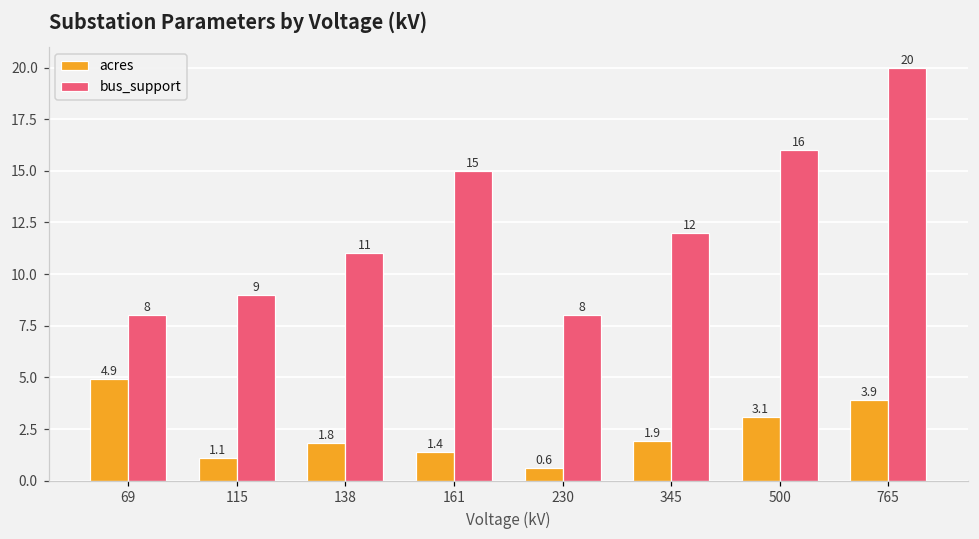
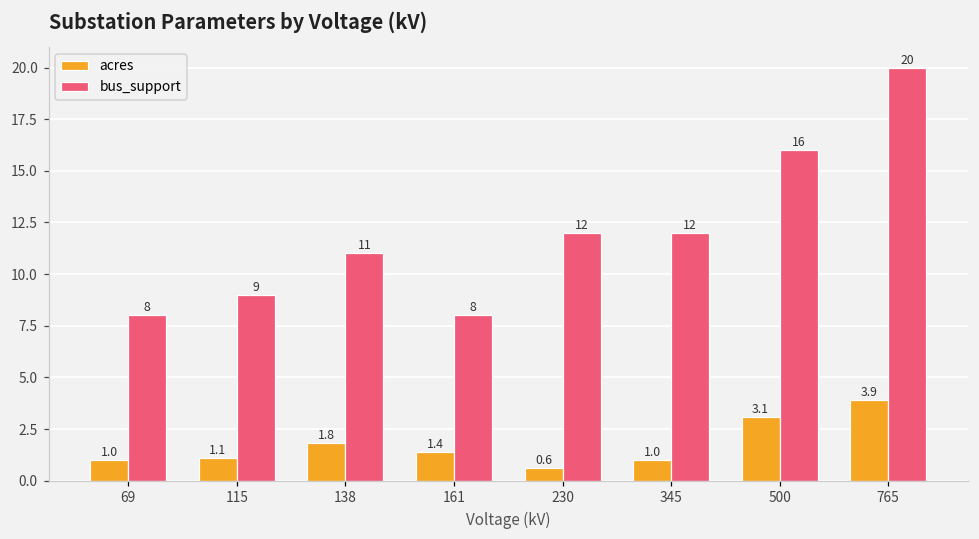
  {
    "acres": {
-     "69": 4.9,
+     "69": 1.0,
      "115": 1.1,
      "138": 1.8,
      "161": 1.4,
      "230": 0.6,
-     "345": 1.9,
+     "345": 1.0,
      "500": 3.1,
      "765": 3.9
    },
    "bus_support": {
      "69": 8,
      "115": 9,
      "138": 11,
-     "161": 15,
-     "230": 8,
+     "161": 8,
+     "230": 12,
      "345": 12,
      "500": 16,
      "765": 20
    }
  }
